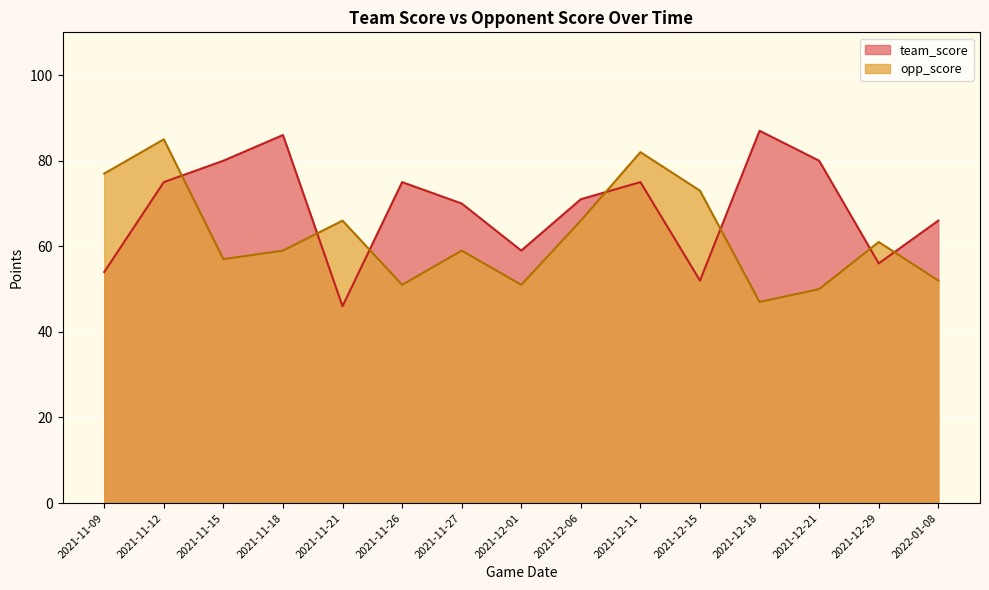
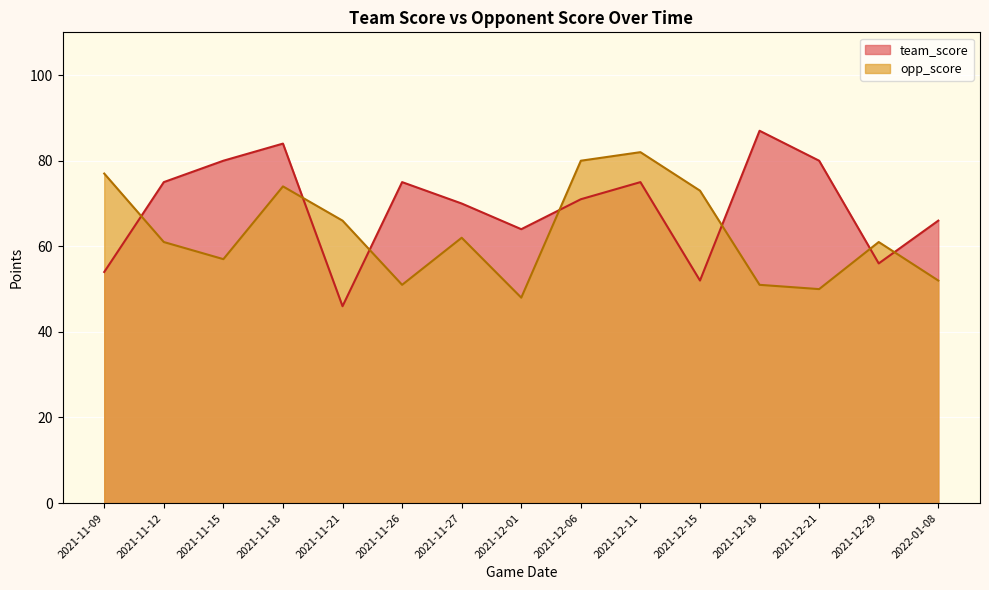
  {
    "team_score": {
      "2021-11-09": 54,
      "2021-11-12": 75,
      "2021-11-15": 80,
-     "2021-11-18": 86,
+     "2021-11-18": 84,
      "2021-11-21": 46,
      "2021-11-26": 75,
      "2021-11-27": 70,
-     "2021-12-01": 59,
+     "2021-12-01": 64,
      "2021-12-06": 71,
      "2021-12-11": 75,
      "2021-12-15": 52,
      "2021-12-18": 87,
      "2021-12-21": 80,
      "2021-12-29": 56,
      "2022-01-08": 66
    },
    "opp_score": {
      "2021-11-09": 77,
-     "2021-11-12": 85,
+     "2021-11-12": 61,
      "2021-11-15": 57,
-     "2021-11-18": 59,
+     "2021-11-18": 74,
      "2021-11-21": 66,
      "2021-11-26": 51,
-     "2021-11-27": 59,
-     "2021-12-01": 51,
-     "2021-12-06": 66,
+     "2021-11-27": 62,
+     "2021-12-01": 48,
+     "2021-12-06": 80,
      "2021-12-11": 82,
      "2021-12-15": 73,
-     "2021-12-18": 47,
+     "2021-12-18": 51,
      "2021-12-21": 50,
      "2021-12-29": 61,
      "2022-01-08": 52
    }
  }
